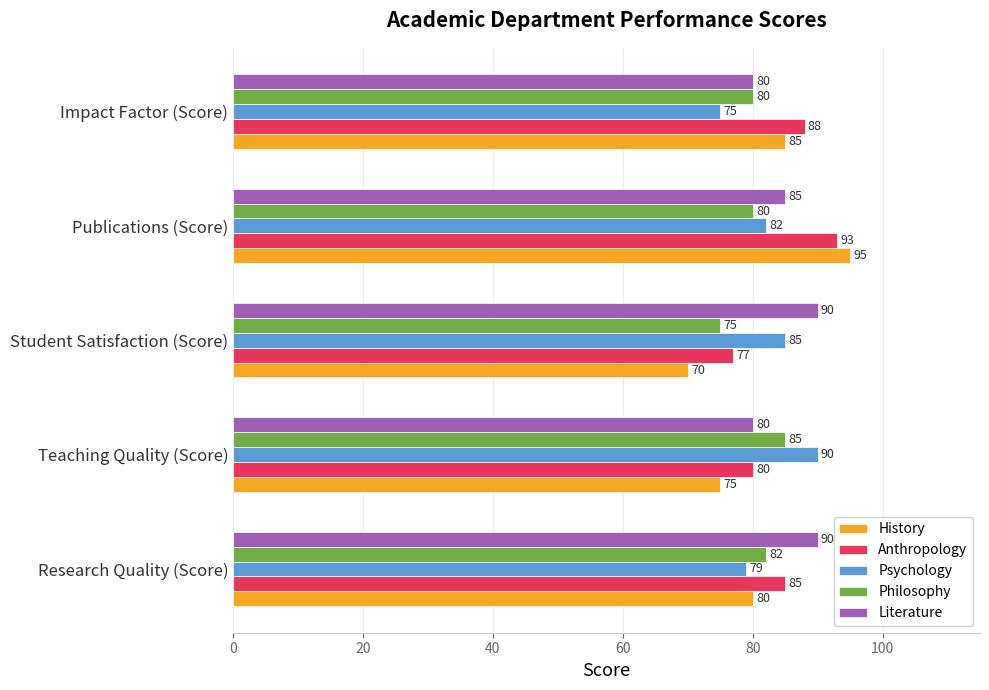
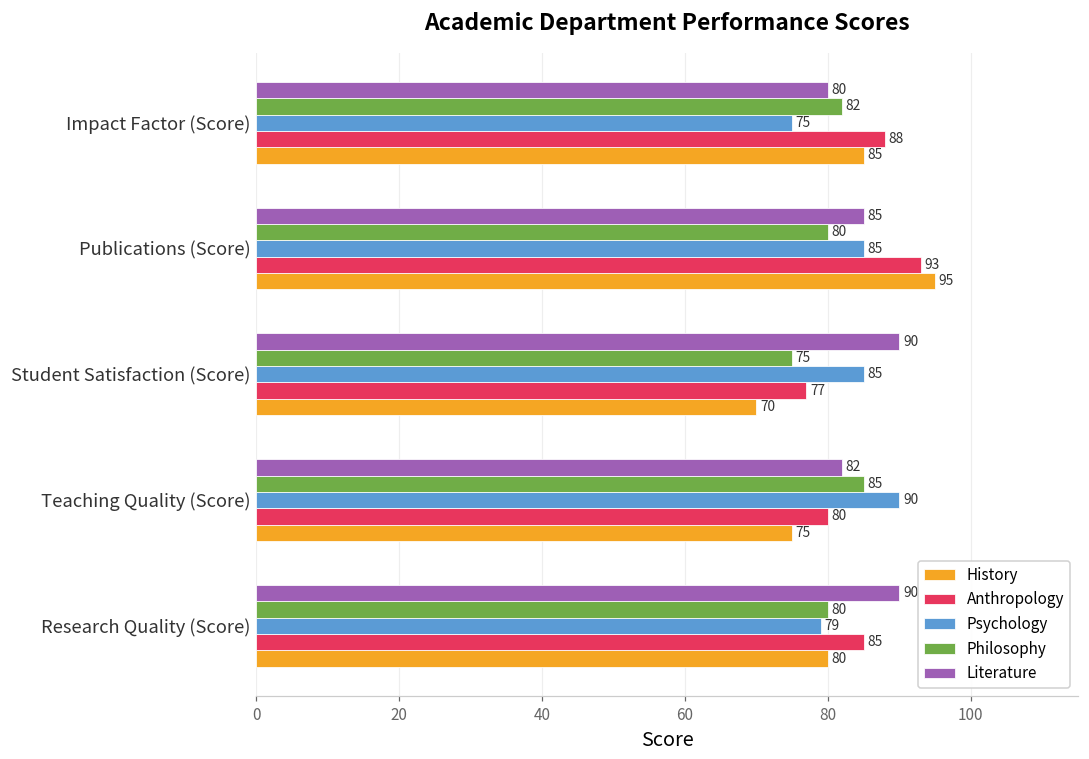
  {
    "History": {
      "Impact Factor (Score)": 85,
      "Publications (Score)": 95,
      "Student Satisfaction (Score)": 70,
      "Teaching Quality (Score)": 75,
      "Research Quality (Score)": 80
    },
    "Anthropology": {
      "Impact Factor (Score)": 88,
      "Publications (Score)": 93,
      "Student Satisfaction (Score)": 77,
      "Teaching Quality (Score)": 80,
      "Research Quality (Score)": 85
    },
    "Psychology": {
      "Impact Factor (Score)": 75,
-     "Publications (Score)": 82,
+     "Publications (Score)": 85,
      "Student Satisfaction (Score)": 85,
      "Teaching Quality (Score)": 90,
      "Research Quality (Score)": 79
    },
    "Philosophy": {
-     "Impact Factor (Score)": 80,
+     "Impact Factor (Score)": 82,
      "Publications (Score)": 80,
      "Student Satisfaction (Score)": 75,
      "Teaching Quality (Score)": 85,
-     "Research Quality (Score)": 82
+     "Research Quality (Score)": 80
    },
    "Literature": {
      "Impact Factor (Score)": 80,
      "Publications (Score)": 85,
      "Student Satisfaction (Score)": 90,
-     "Teaching Quality (Score)": 80
+     "Teaching Quality (Score)": 82
    }
  }
